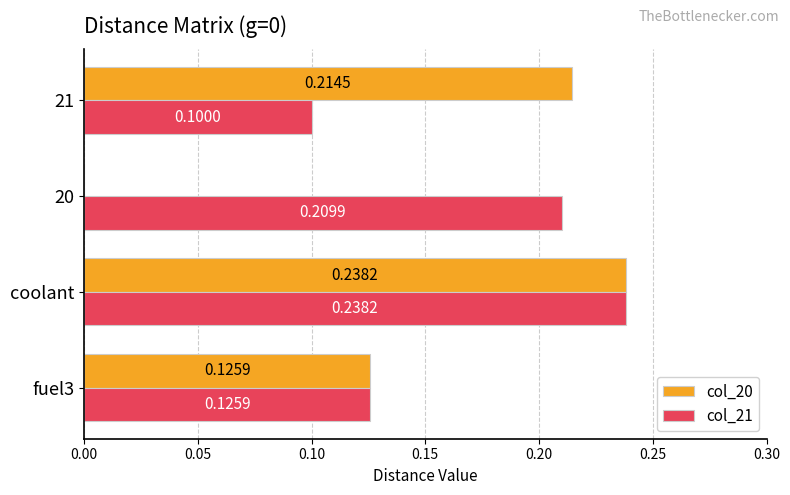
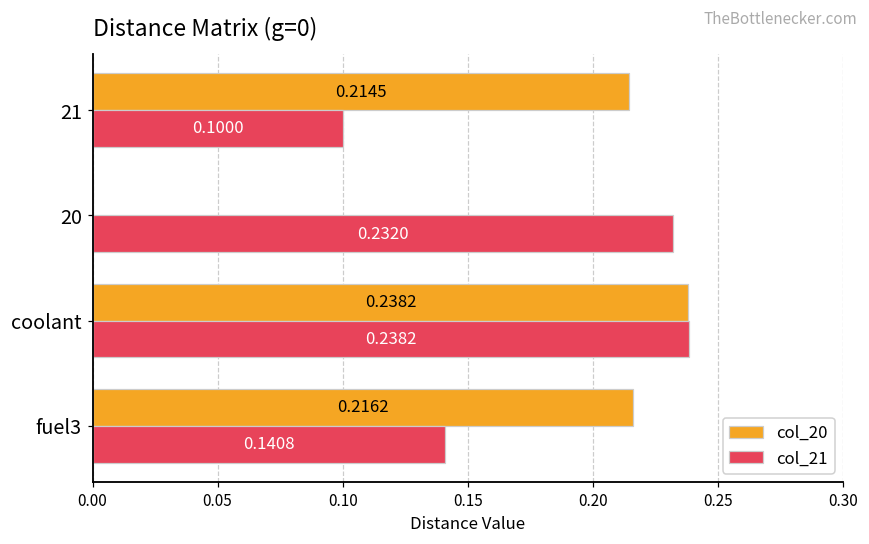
  {
    "col_20": {
      "21": 0.2145,
      "coolant": 0.2382,
-     "fuel3": 0.1259
+     "fuel3": 0.2162
    },
    "col_21": {
      "21": 0.1000,
-     "20": 0.2099,
+     "20": 0.2320,
      "coolant": 0.2382,
-     "fuel3": 0.1259
+     "fuel3": 0.1408
    }
  }
